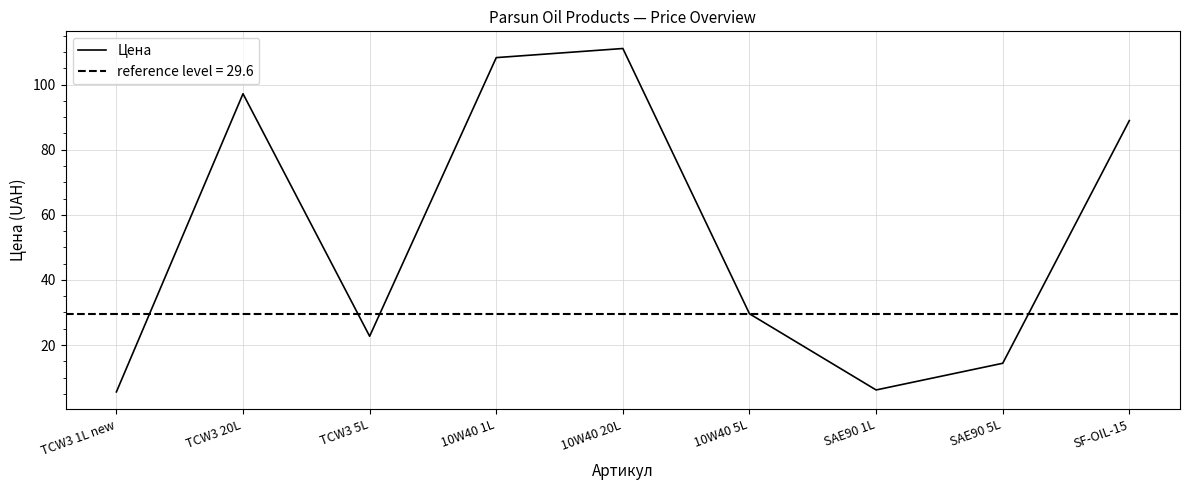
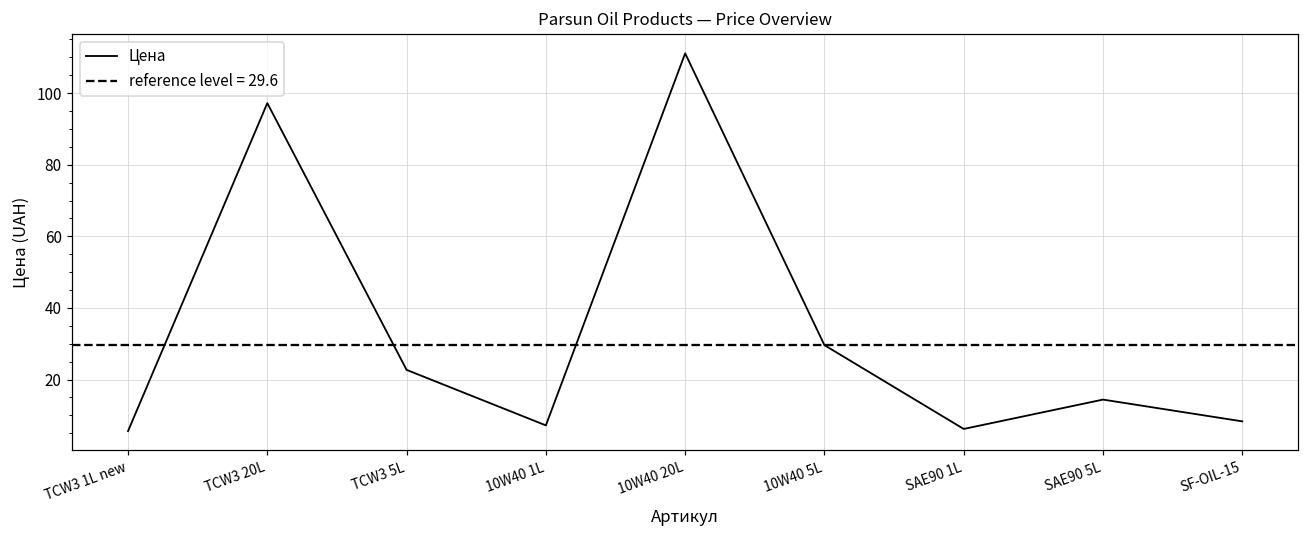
  {
    "TCW3 1L new": 6,
    "TCW3 20L": 97,
    "TCW3 5L": 23,
-   "10W40 1L": 108,
+   "10W40 1L": 7,
    "10W40 20L": 111,
    "10W40 5L": 30,
    "SAE90 1L": 6,
    "SAE90 5L": 14,
-   "SF-OIL-15": 89
+   "SF-OIL-15": 8
  }
